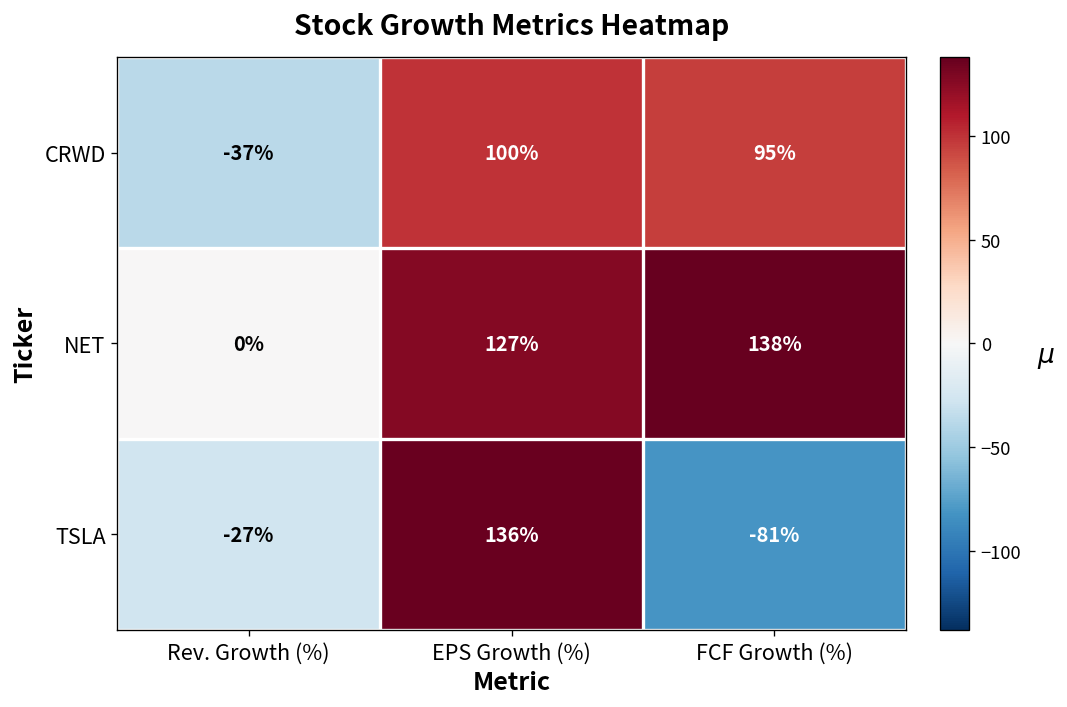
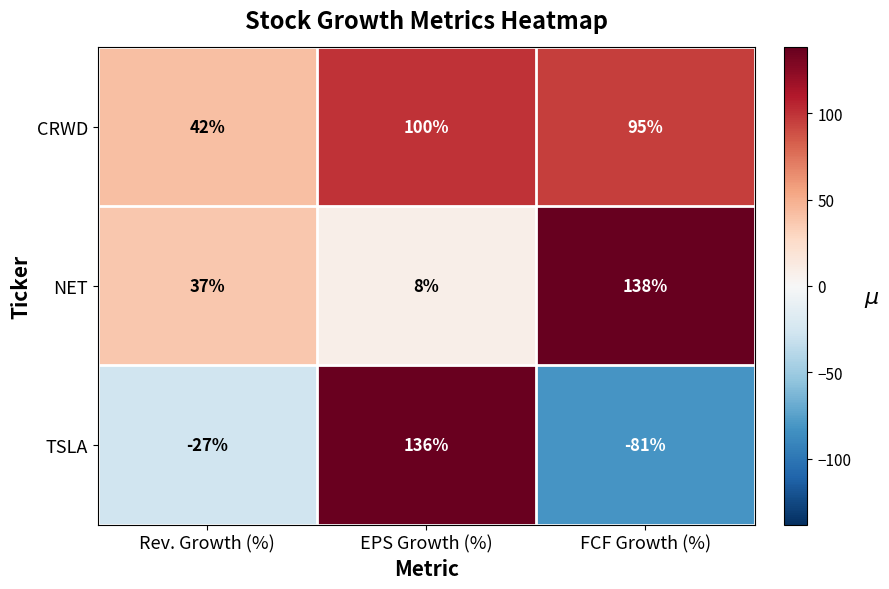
  {
    "CRWD": {
-     "Rev. Growth (%)": "-37%",
+     "Rev. Growth (%)": "42%",
      "EPS Growth (%)": "100%",
      "FCF Growth (%)": "95%"
    },
    "NET": {
-     "Rev. Growth (%)": "0%",
-     "EPS Growth (%)": "127%",
+     "Rev. Growth (%)": "37%",
+     "EPS Growth (%)": "8%",
      "FCF Growth (%)": "138%"
    },
    "TSLA": {
      "Rev. Growth (%)": "-27%",
      "EPS Growth (%)": "136%",
      "FCF Growth (%)": "-81%"
    }
  }
